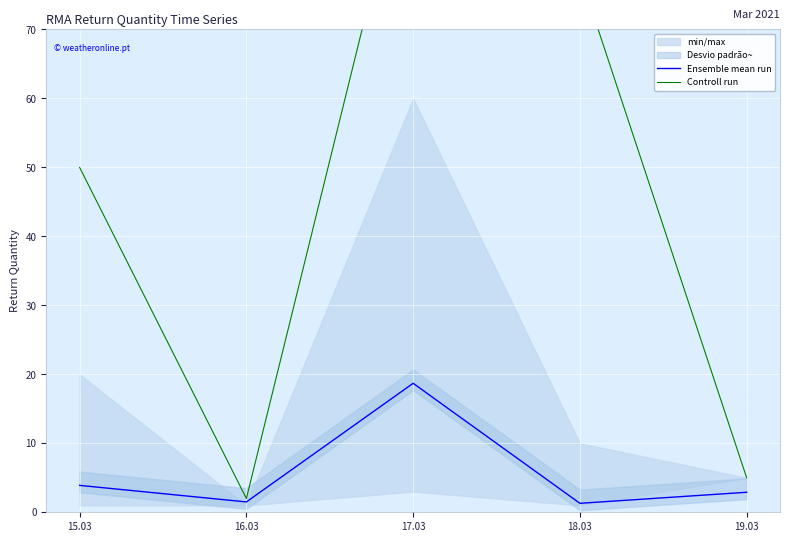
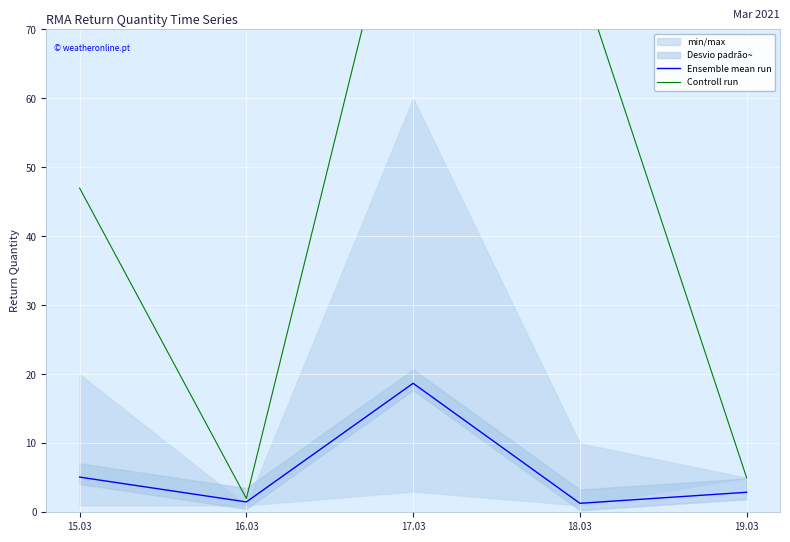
  {
    "Ensemble mean run": {
-     "15.03": 4,
+     "15.03": 5,
      "16.03": 2,
      "17.03": 19,
      "18.03": 1,
      "19.03": 3
    },
    "Controll run": {
-     "15.03": 50,
+     "15.03": 47,
      "16.03": 2
    }
  }
